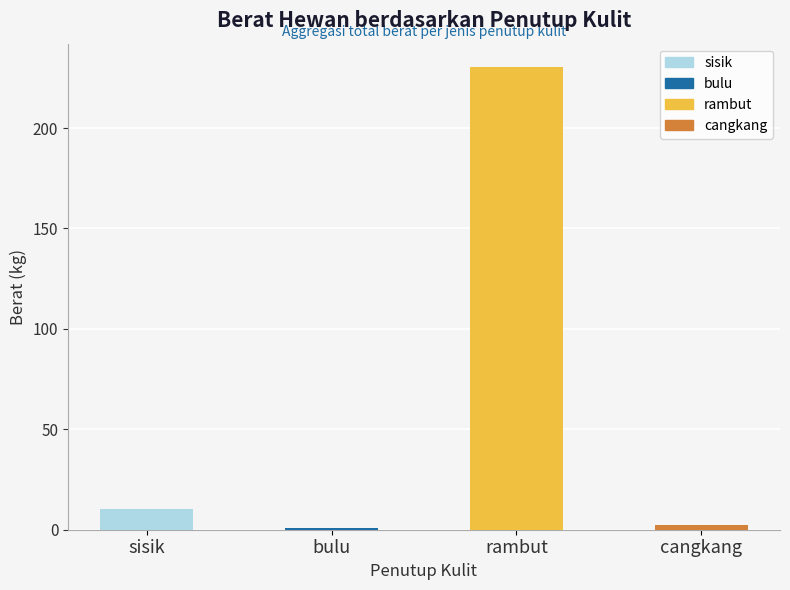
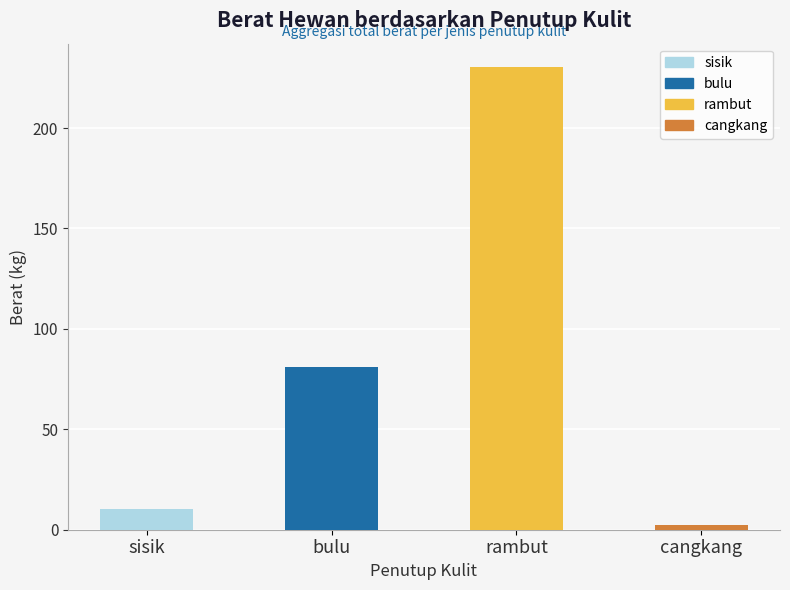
  {
    "sisik": 10,
-   "bulu": 1,
+   "bulu": 81,
    "rambut": 231,
    "cangkang": 2
  }
